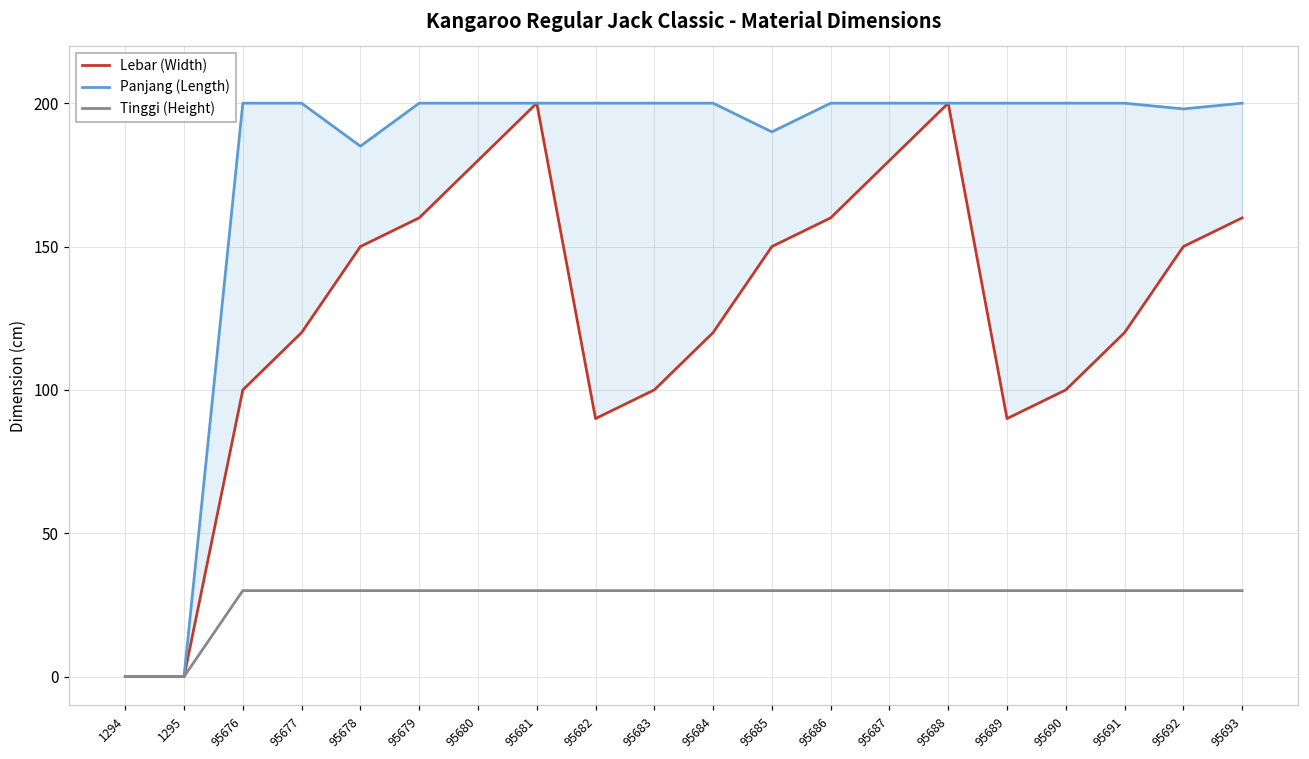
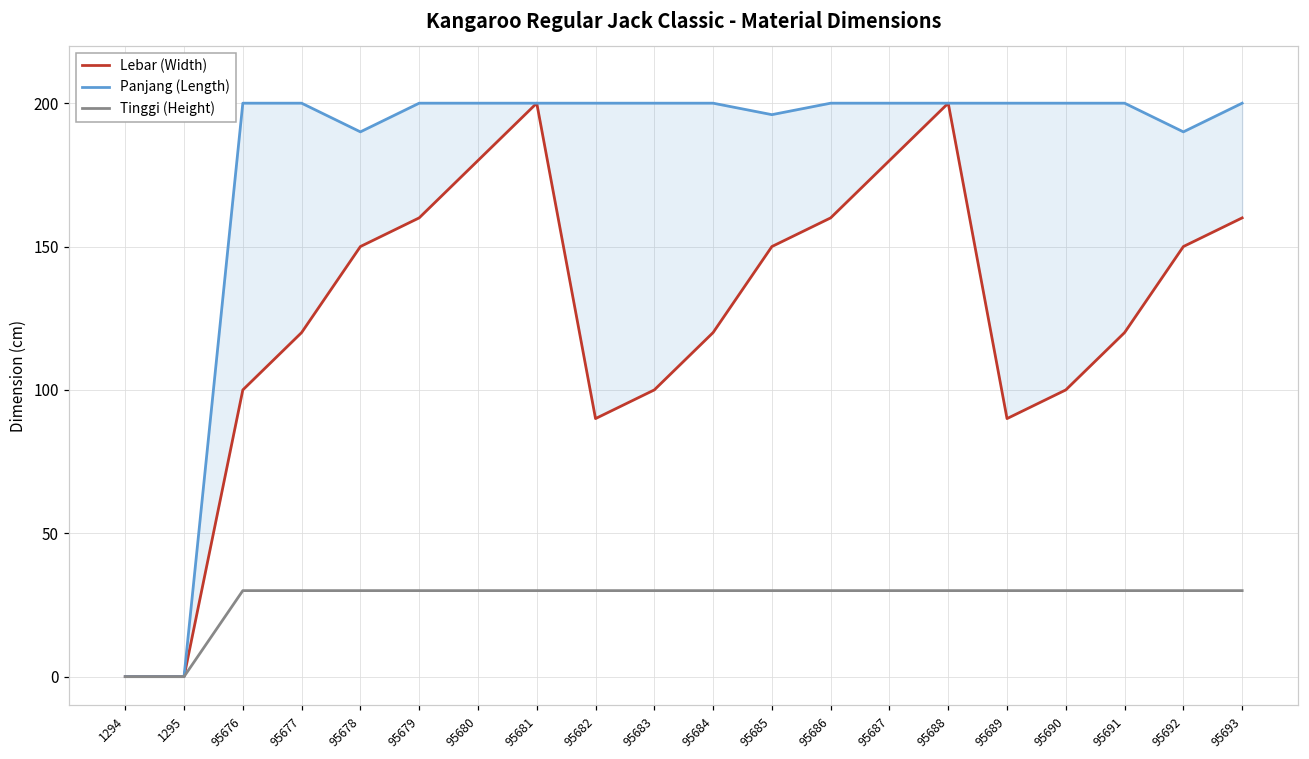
  {
    "Lebar (Width)": {
      "95676": 100,
      "95677": 120,
      "95678": 150,
      "95679": 160,
      "95680": 180,
      "95682": 90,
      "95683": 100,
      "95684": 120,
      "95685": 150,
      "95686": 160,
      "95687": 180,
      "95689": 90,
      "95690": 100,
      "95691": 120,
      "95692": 150,
      "95693": 160
    },
    "Panjang (Length)": {
      "95676": 200,
      "95677": 200,
-     "95678": 185,
+     "95678": 190,
      "95679": 200,
      "95680": 200,
      "95682": 200,
      "95683": 200,
      "95684": 200,
-     "95685": 190,
+     "95685": 196,
      "95686": 200,
      "95687": 200,
      "95689": 200,
      "95690": 200,
      "95691": 200,
-     "95692": 198,
+     "95692": 190,
      "95693": 200
    },
    "Tinggi (Height)": {
      "95676": 30,
      "95677": 30,
      "95678": 30,
      "95679": 30,
      "95680": 30,
      "95681": 30,
      "95682": 30,
      "95683": 30,
      "95684": 30,
      "95685": 30,
      "95686": 30,
      "95687": 30,
      "95688": 30,
      "95689": 30,
      "95690": 30,
      "95691": 30,
      "95692": 30,
      "95693": 30
    }
  }
